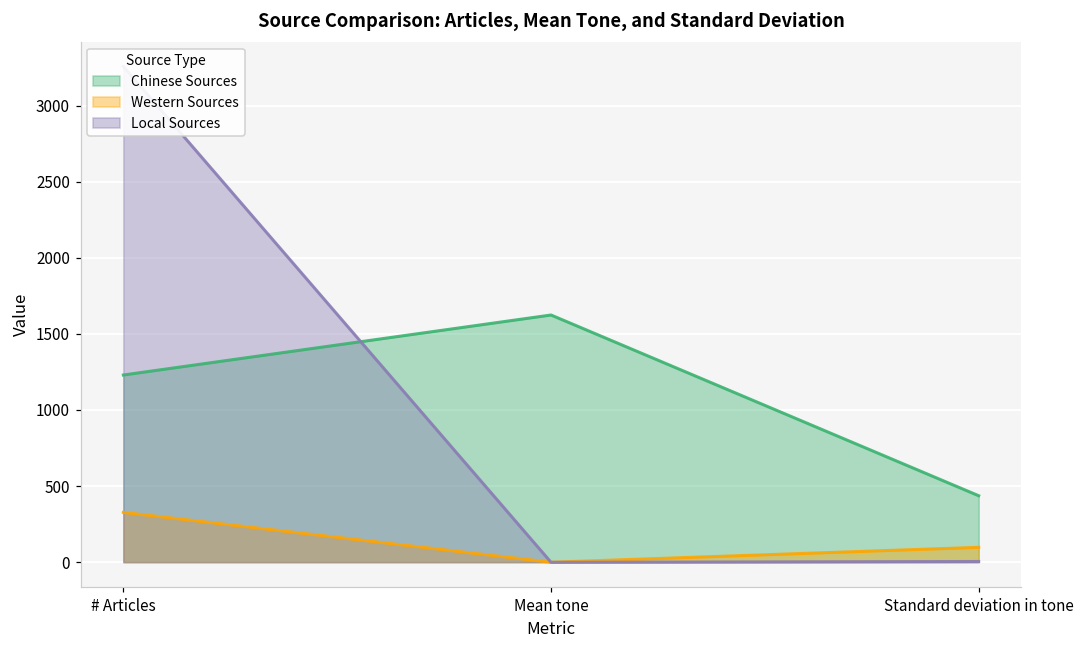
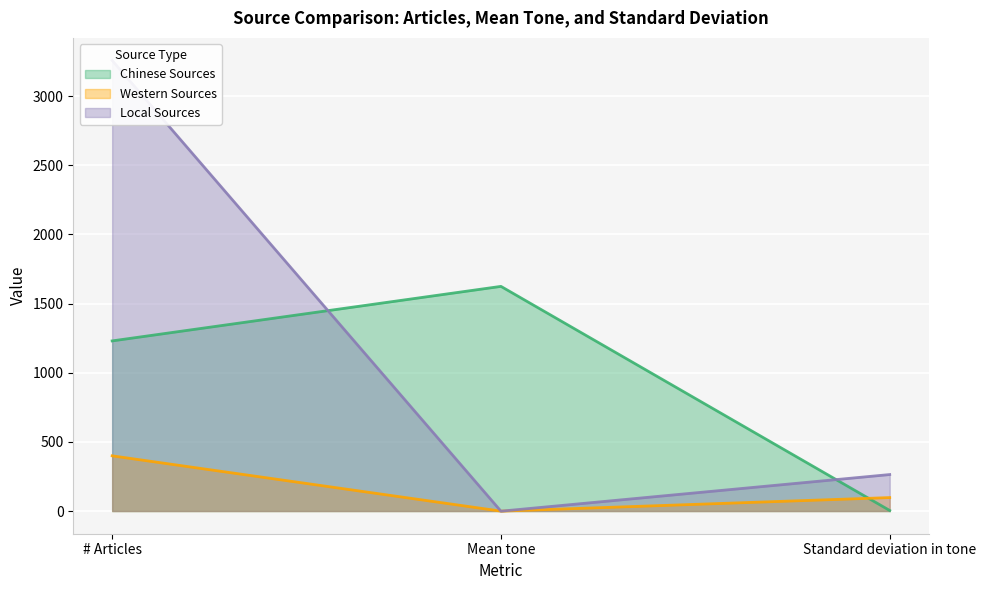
  {
    "Chinese Sources": {
      "# Articles": 1230,
      "Mean tone": 1620,
-     "Standard deviation in tone": 440
+     "Standard deviation in tone": 0
    },
    "Western Sources": {
-     "# Articles": 330,
+     "# Articles": 400,
      "Standard deviation in tone": 100
    },
    "Local Sources": {
-     "Standard deviation in tone": 0
+     "Standard deviation in tone": 260
    }
  }
